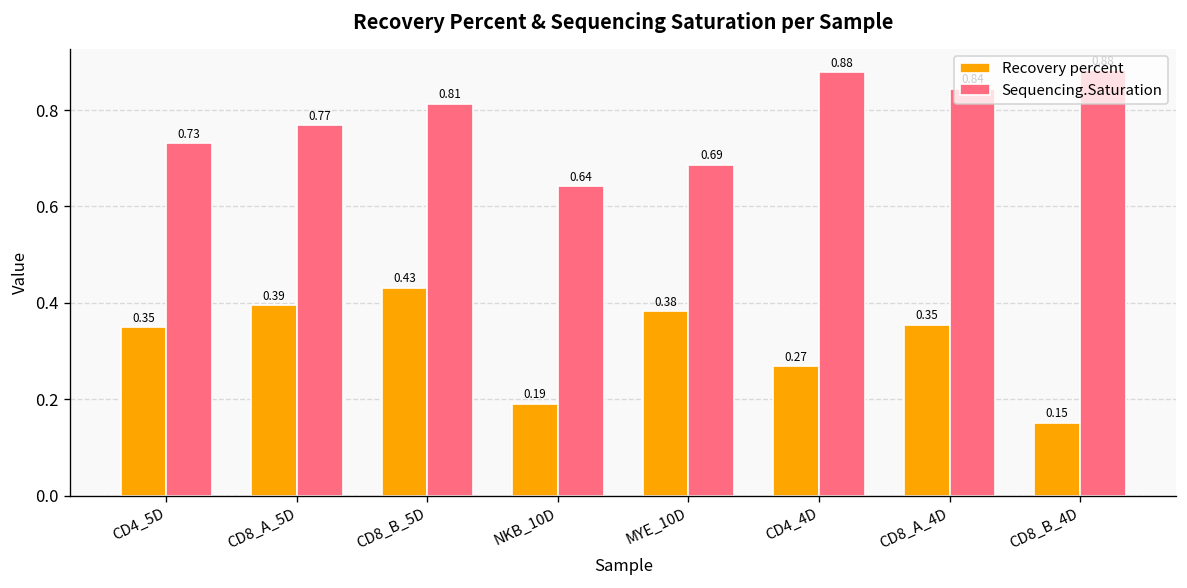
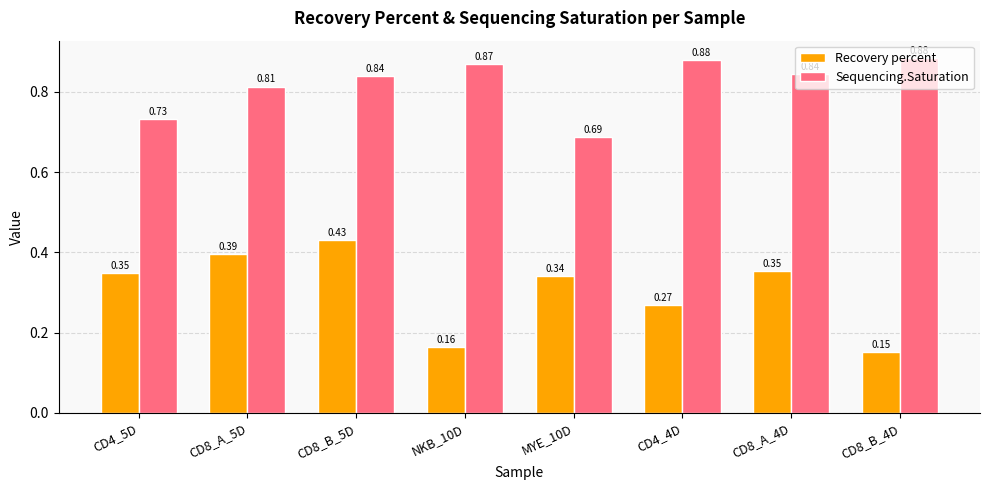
  {
    "Recovery percent": {
      "CD4_5D": 0.35,
      "CD8_A_5D": 0.39,
      "CD8_B_5D": 0.43,
-     "NKB_10D": 0.19,
-     "MYE_10D": 0.38,
+     "NKB_10D": 0.16,
+     "MYE_10D": 0.34,
      "CD4_4D": 0.27,
      "CD8_A_4D": 0.35,
      "CD8_B_4D": 0.15
    },
    "Sequencing.Saturation": {
      "CD4_5D": 0.73,
-     "CD8_A_5D": 0.77,
-     "CD8_B_5D": 0.81,
-     "NKB_10D": 0.64,
+     "CD8_A_5D": 0.81,
+     "CD8_B_5D": 0.84,
+     "NKB_10D": 0.87,
      "MYE_10D": 0.69,
      "CD4_4D": 0.88
    }
  }
